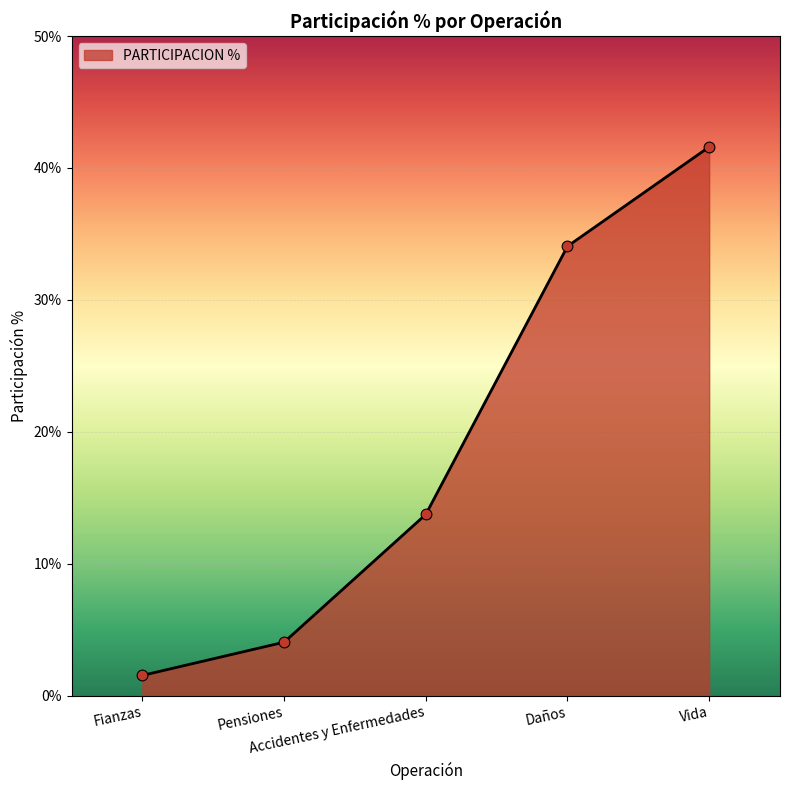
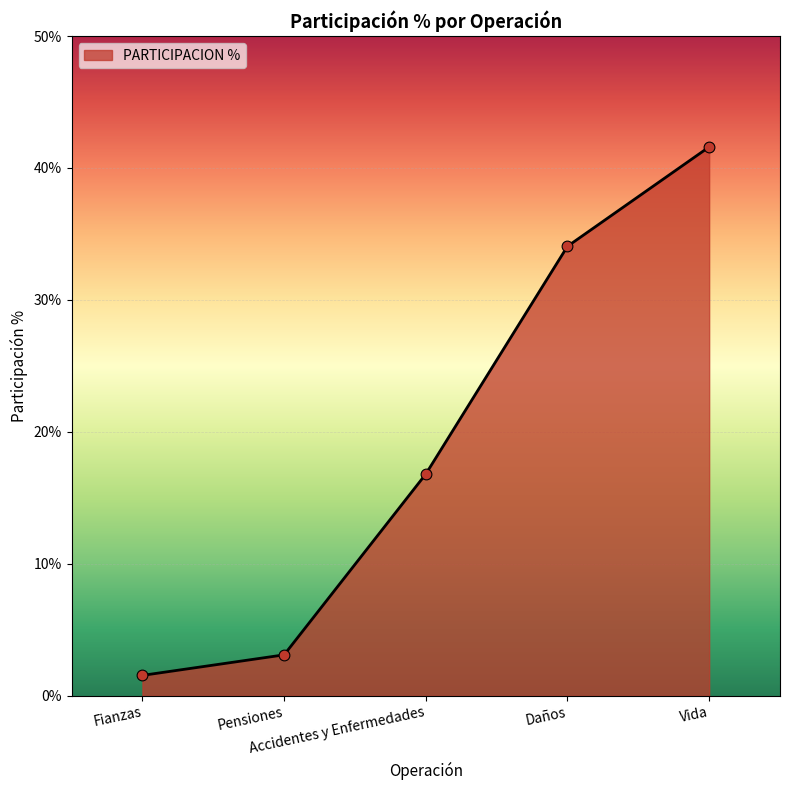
  {
    "Fianzas": "1.5%",
-   "Pensiones": "4.1%",
-   "Accidentes y Enfermedades": "13.7%",
+   "Pensiones": "3.1%",
+   "Accidentes y Enfermedades": "16.8%",
    "Daños": "34.1%",
    "Vida": "41.6%"
  }
